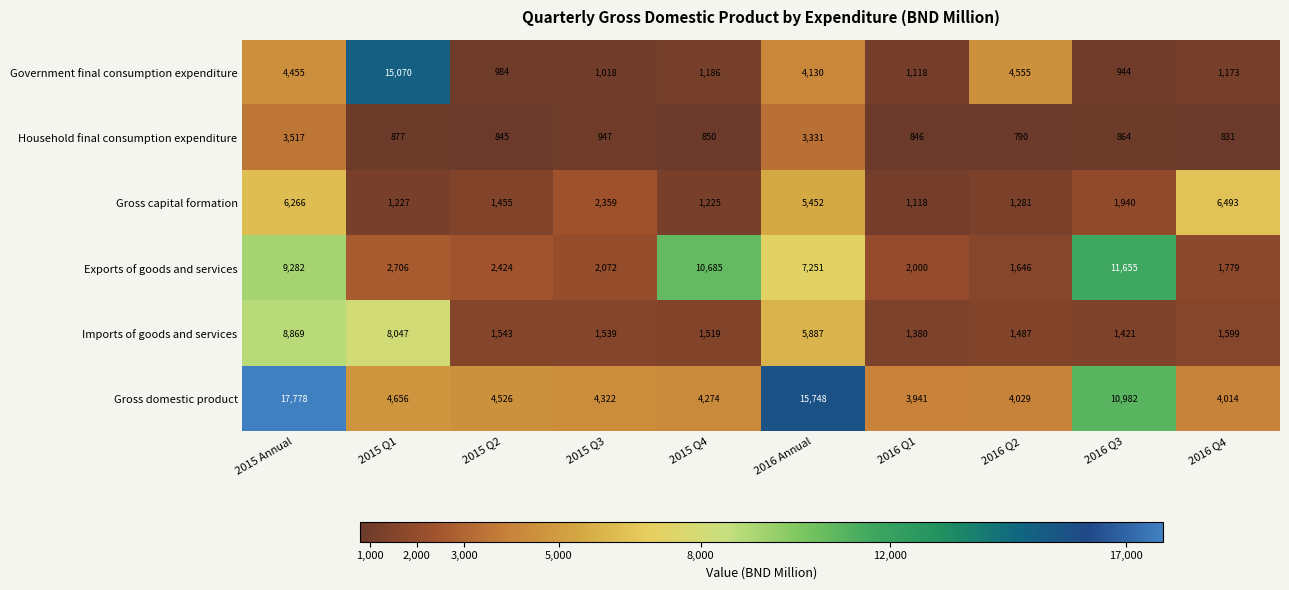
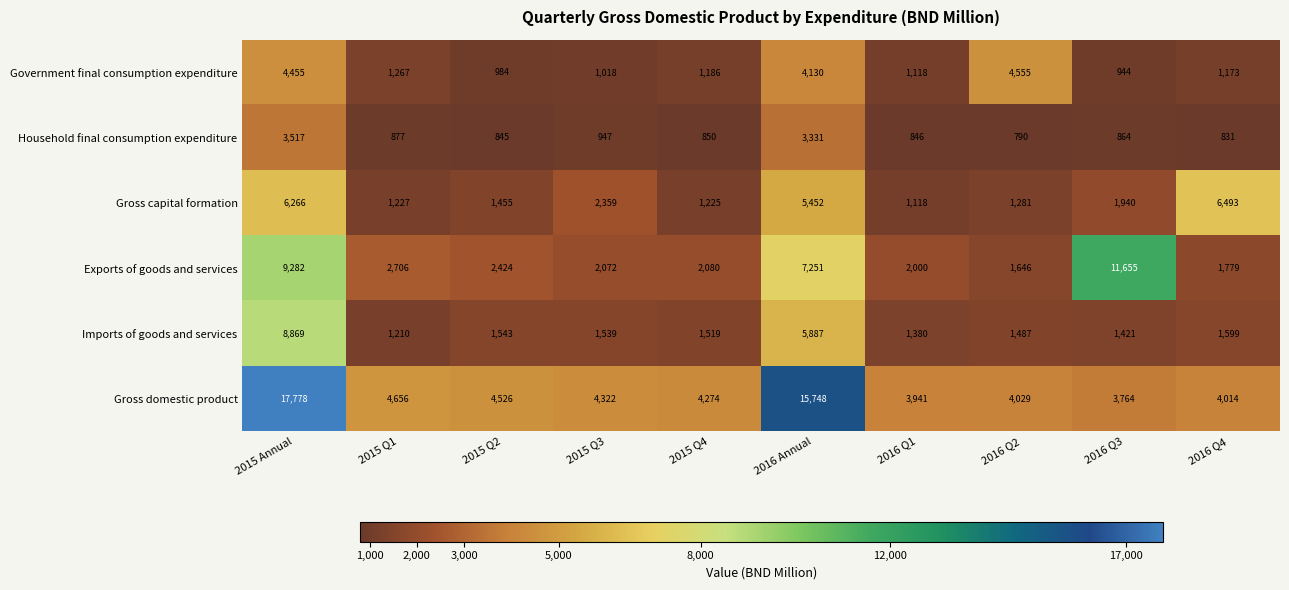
  {
    "Government final consumption expenditure": {
      "2015 Annual": "4,455",
-     "2015 Q1": "15,070",
+     "2015 Q1": "1,267",
      "2015 Q2": "984",
      "2015 Q3": "1,018",
      "2015 Q4": "1,186",
      "2016 Annual": "4,130",
      "2016 Q1": "1,118",
      "2016 Q2": "4,555",
      "2016 Q3": "944",
      "2016 Q4": "1,173"
    },
    "Household final consumption expenditure": {
      "2015 Annual": "3,517",
      "2015 Q1": "877",
      "2015 Q2": "845",
      "2015 Q3": "947",
      "2015 Q4": "850",
      "2016 Annual": "3,331",
      "2016 Q1": "846",
      "2016 Q2": "790",
      "2016 Q3": "864",
      "2016 Q4": "831"
    },
    "Gross capital formation": {
      "2015 Annual": "6,266",
      "2015 Q1": "1,227",
      "2015 Q2": "1,455",
      "2015 Q3": "2,359",
      "2015 Q4": "1,225",
      "2016 Annual": "5,452",
      "2016 Q1": "1,118",
      "2016 Q2": "1,281",
      "2016 Q3": "1,940",
      "2016 Q4": "6,493"
    },
    "Exports of goods and services": {
      "2015 Annual": "9,282",
      "2015 Q1": "2,706",
      "2015 Q2": "2,424",
      "2015 Q3": "2,072",
-     "2015 Q4": "10,685",
+     "2015 Q4": "2,080",
      "2016 Annual": "7,251",
      "2016 Q1": "2,000",
      "2016 Q2": "1,646",
      "2016 Q3": "11,655",
      "2016 Q4": "1,779"
    },
    "Imports of goods and services": {
      "2015 Annual": "8,869",
-     "2015 Q1": "8,047",
+     "2015 Q1": "1,210",
      "2015 Q2": "1,543",
      "2015 Q3": "1,539",
      "2015 Q4": "1,519",
      "2016 Annual": "5,887",
      "2016 Q1": "1,380",
      "2016 Q2": "1,487",
      "2016 Q3": "1,421",
      "2016 Q4": "1,599"
    },
    "Gross domestic product": {
      "2015 Annual": "17,778",
      "2015 Q1": "4,656",
      "2015 Q2": "4,526",
      "2015 Q3": "4,322",
      "2015 Q4": "4,274",
      "2016 Annual": "15,748",
      "2016 Q1": "3,941",
      "2016 Q2": "4,029",
-     "2016 Q3": "10,982",
+     "2016 Q3": "3,764",
      "2016 Q4": "4,014"
    }
  }
